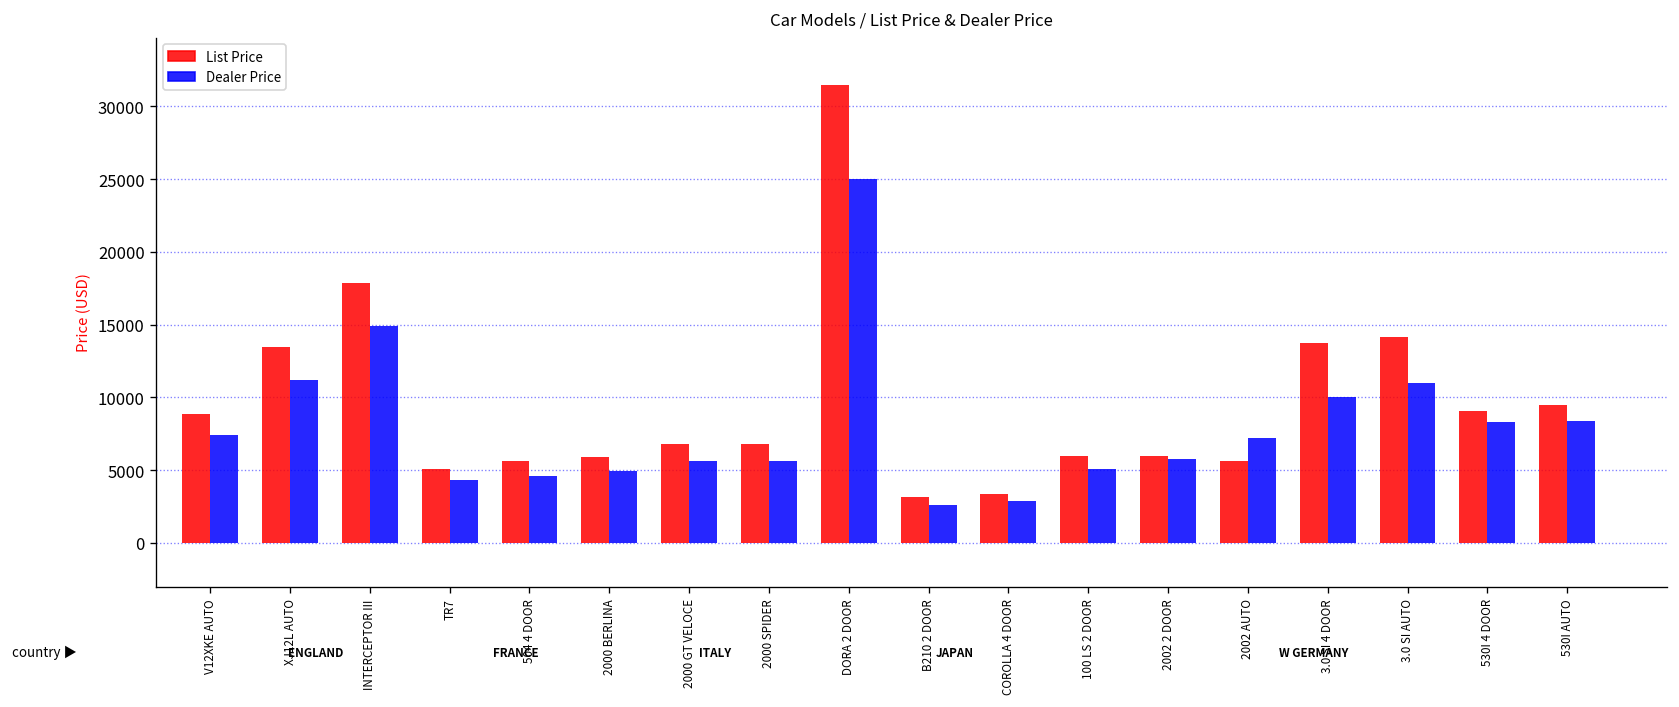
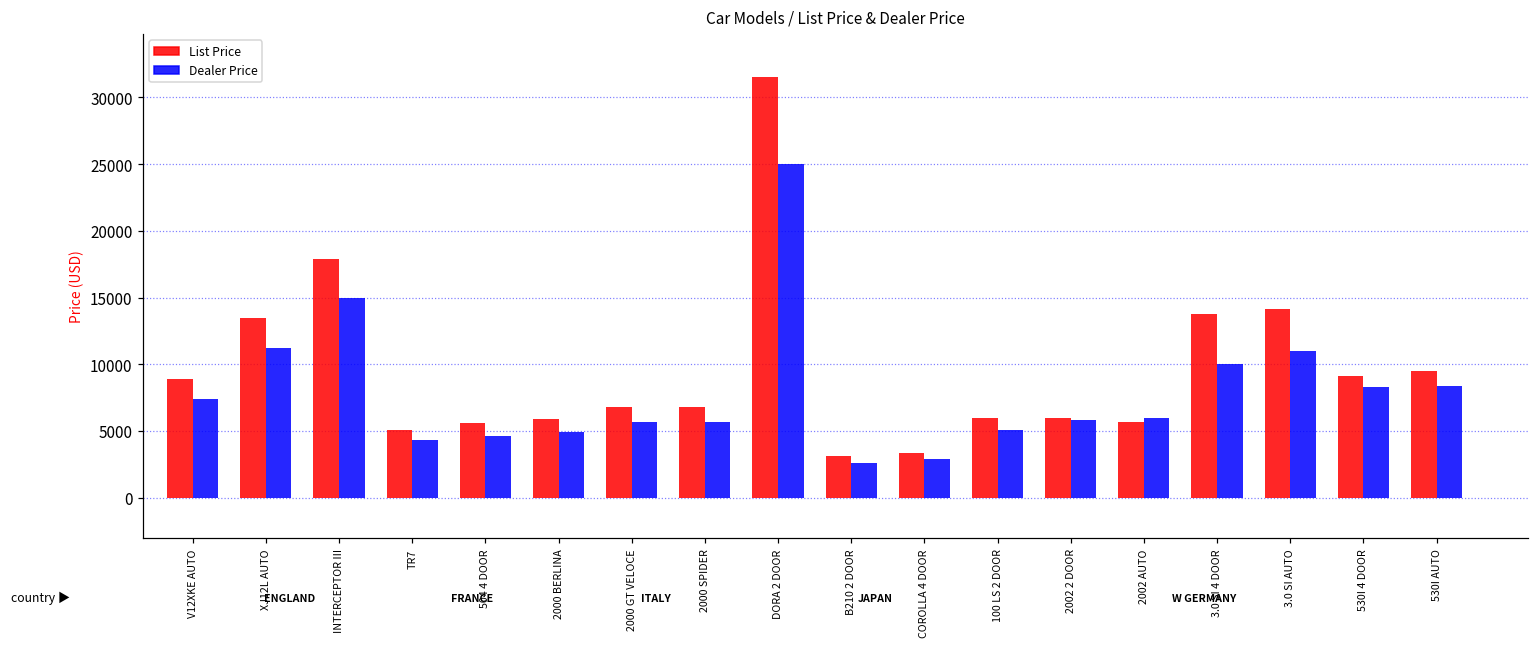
  {
    "List Price": {
      "V12XKE AUTO": 8900,
      "XJ12L AUTO": 13500,
      "INTERCEPTOR III": 17900,
      "TR7": 5100,
      "504 4 DOOR": 5600,
      "2000 BERLINA": 5900,
      "2000 GT VELOCE": 6800,
      "2000 SPIDER": 6800,
      "DORA 2 DOOR": 31500,
      "B210 2 DOOR": 3100,
      "COROLLA 4 DOOR": 3300,
      "100 LS 2 DOOR": 6000,
      "2002 2 DOOR": 5900,
      "2002 AUTO": 5600,
      "3.0 SI 4 DOOR": 13800,
      "3.0 SI AUTO": 14100,
      "530I 4 DOOR": 9100,
      "530I AUTO": 9500
    },
    "Dealer Price": {
      "V12XKE AUTO": 7400,
      "XJ12L AUTO": 11200,
      "INTERCEPTOR III": 14900,
      "TR7": 4300,
      "504 4 DOOR": 4600,
      "2000 BERLINA": 4900,
      "2000 GT VELOCE": 5700,
      "2000 SPIDER": 5700,
      "DORA 2 DOOR": 25000,
      "B210 2 DOOR": 2600,
      "COROLLA 4 DOOR": 2900,
      "100 LS 2 DOOR": 5100,
      "2002 2 DOOR": 5800,
-     "2002 AUTO": 7200,
+     "2002 AUTO": 6000,
      "3.0 SI 4 DOOR": 10000,
      "3.0 SI AUTO": 11000,
      "530I 4 DOOR": 8300,
      "530I AUTO": 8400
    }
  }
